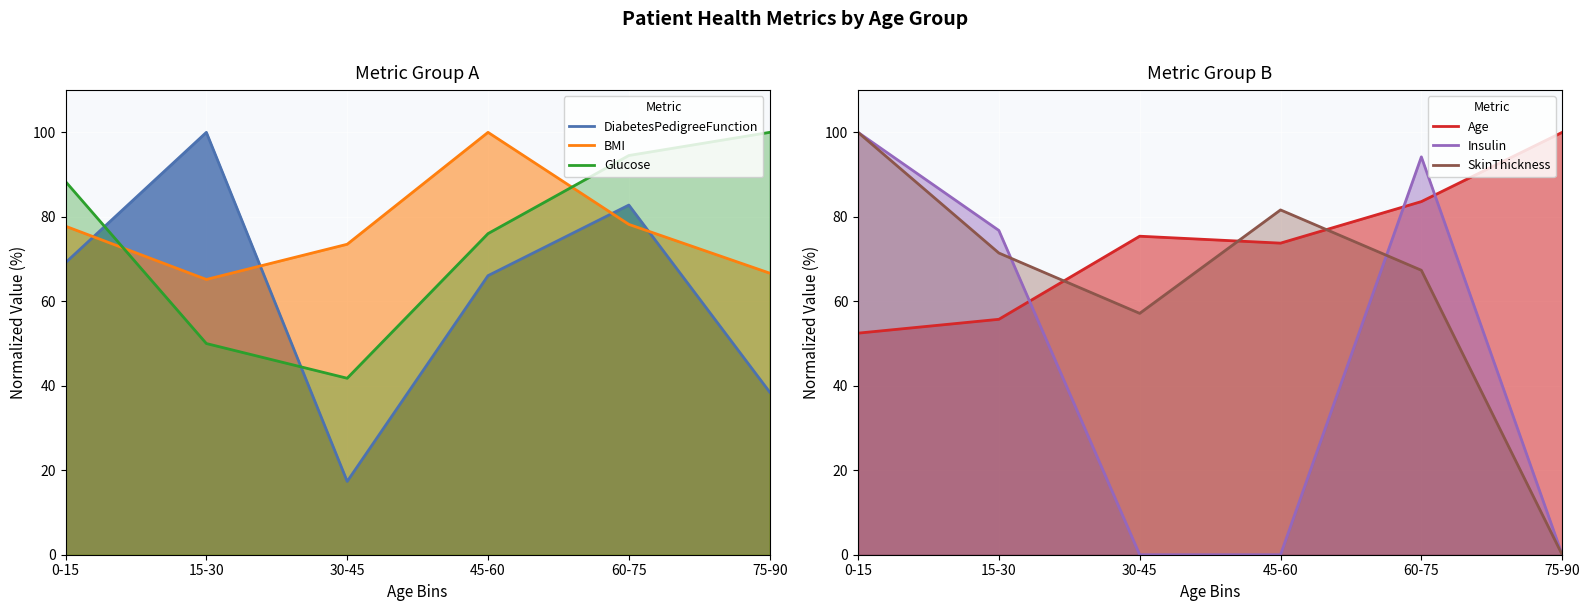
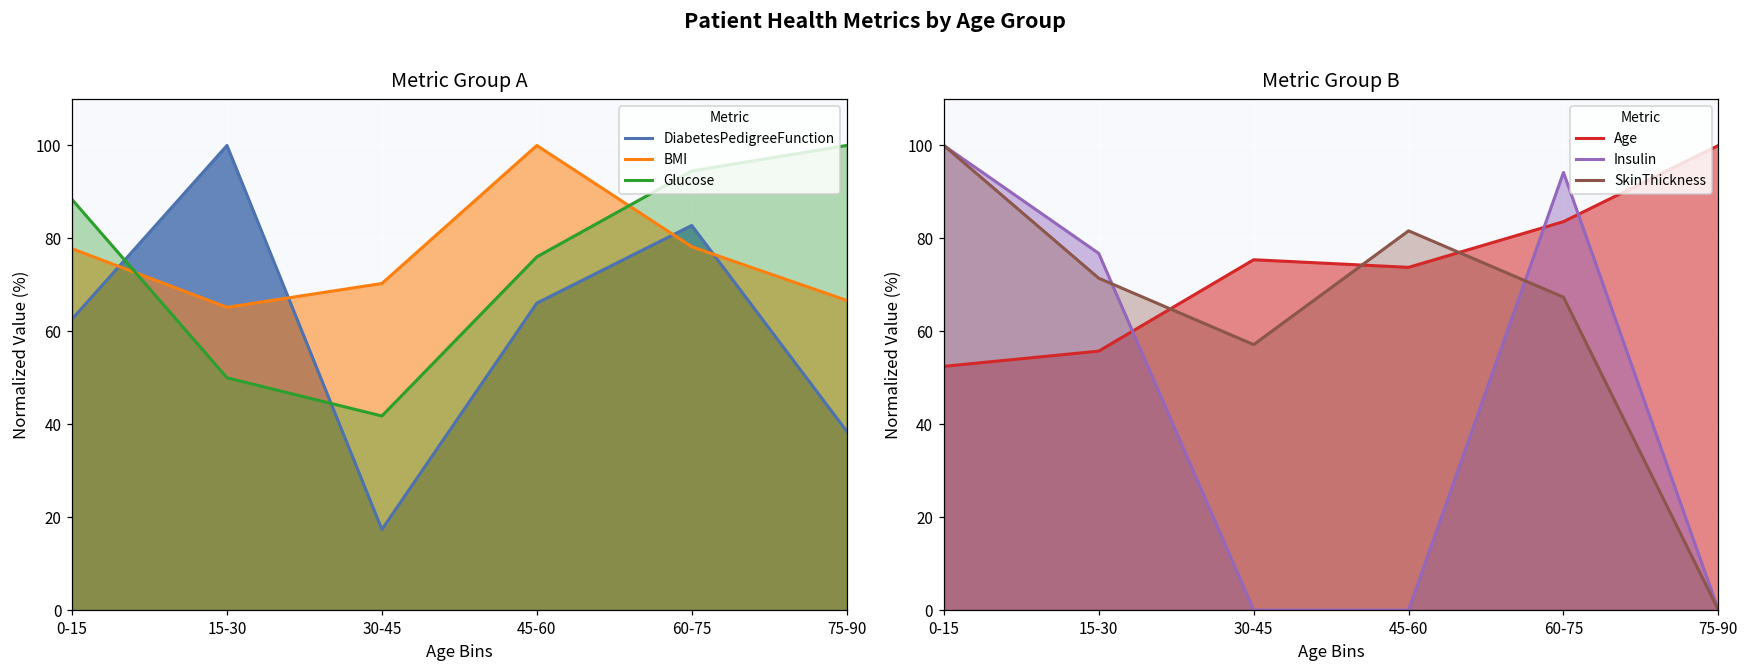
  {
    "Metric Group A": {
      "DiabetesPedigreeFunction": {
-       "0-15": 69,
+       "0-15": 63,
        "15-30": 100,
        "30-45": 17,
        "45-60": 66,
        "60-75": 83,
        "75-90": 39
      },
      "BMI": {
        "0-15": 78,
        "15-30": 65,
-       "30-45": 74,
+       "30-45": 70,
        "45-60": 100,
        "60-75": 78,
        "75-90": 67
      },
      "Glucose": {
        "0-15": 88,
        "15-30": 50,
        "30-45": 42,
        "45-60": 76,
        "75-90": 100
      }
    },
    "Metric Group B": {
      "Age": {
        "0-15": 52,
        "15-30": 56,
        "30-45": 75,
        "45-60": 74,
        "60-75": 84,
        "75-90": 100
      }
    }
  }
